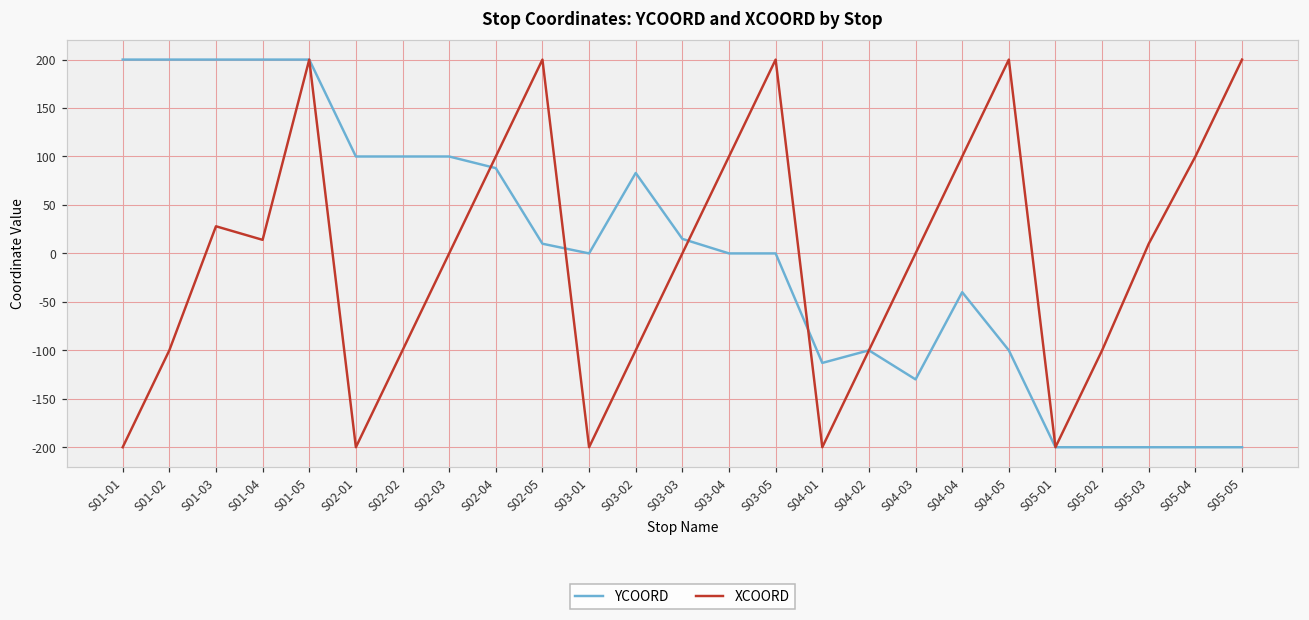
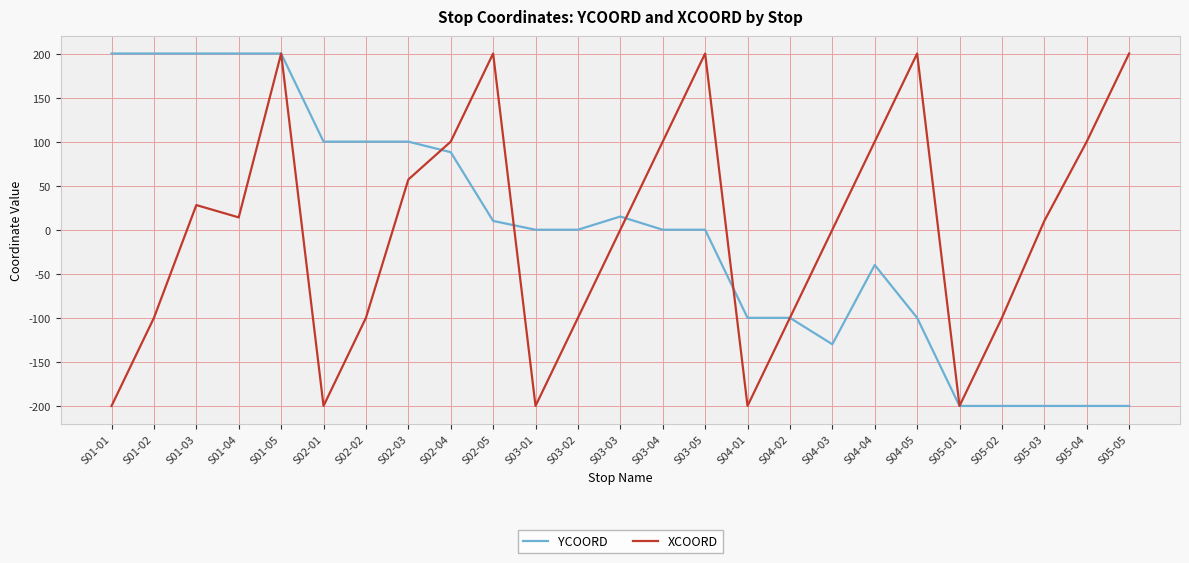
  {
    "YCOORD": {
      "S01-01": 200,
      "S01-02": 200,
      "S01-03": 200,
      "S01-04": 200,
      "S02-01": 100,
      "S02-02": 100,
      "S02-03": 100,
      "S02-04": 90,
      "S02-05": 10,
      "S03-01": 0,
-     "S03-02": 80,
+     "S03-02": 0,
      "S03-03": 20,
      "S03-04": 0,
      "S03-05": 0,
-     "S04-01": -110,
+     "S04-01": -100,
      "S04-03": -130,
      "S04-04": -40,
      "S04-05": -100,
      "S05-02": -200,
      "S05-03": -200,
      "S05-04": -200,
      "S05-05": -200
    },
    "XCOORD": {
      "S01-01": -200,
      "S01-02": -100,
      "S01-03": 30,
      "S01-04": 10,
      "S02-01": -200,
      "S02-02": -100,
-     "S02-03": 0,
+     "S02-03": 60,
      "S02-04": 100,
      "S02-05": 200,
      "S03-01": -200,
      "S03-02": -100,
      "S03-03": 0,
      "S03-04": 100,
      "S03-05": 200,
      "S04-01": -200,
      "S04-03": 0,
      "S04-04": 100,
      "S04-05": 200,
      "S05-02": -100,
      "S05-03": 10,
      "S05-04": 100,
      "S05-05": 200
    }
  }
